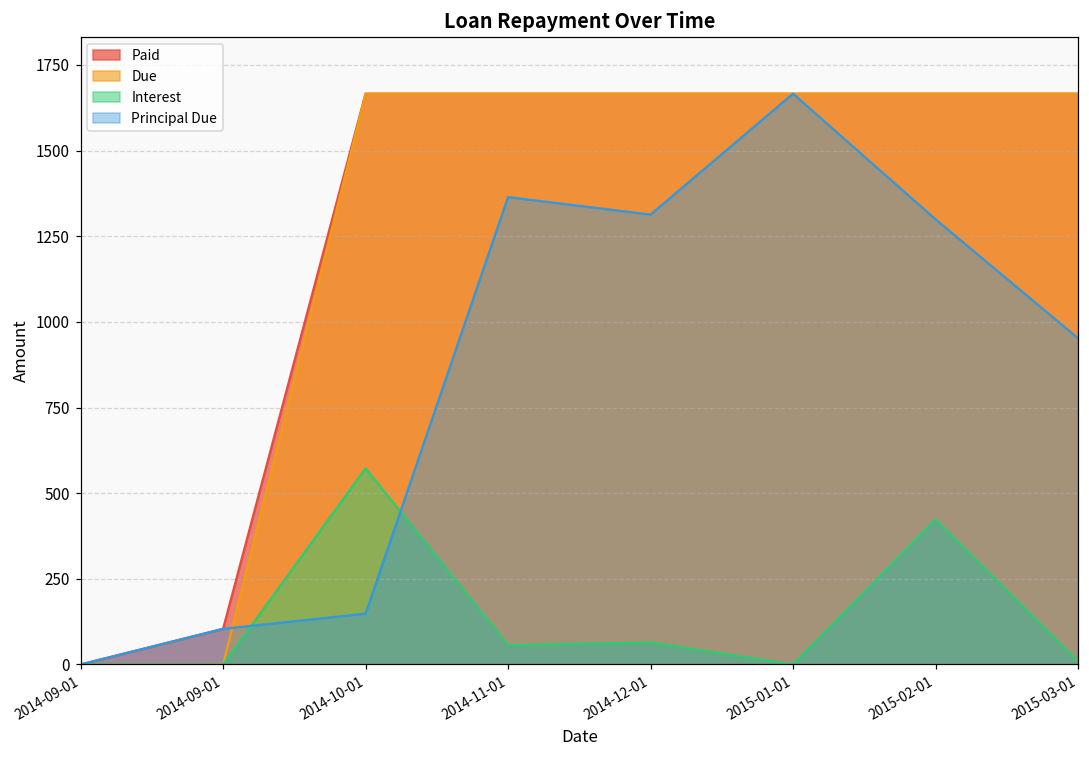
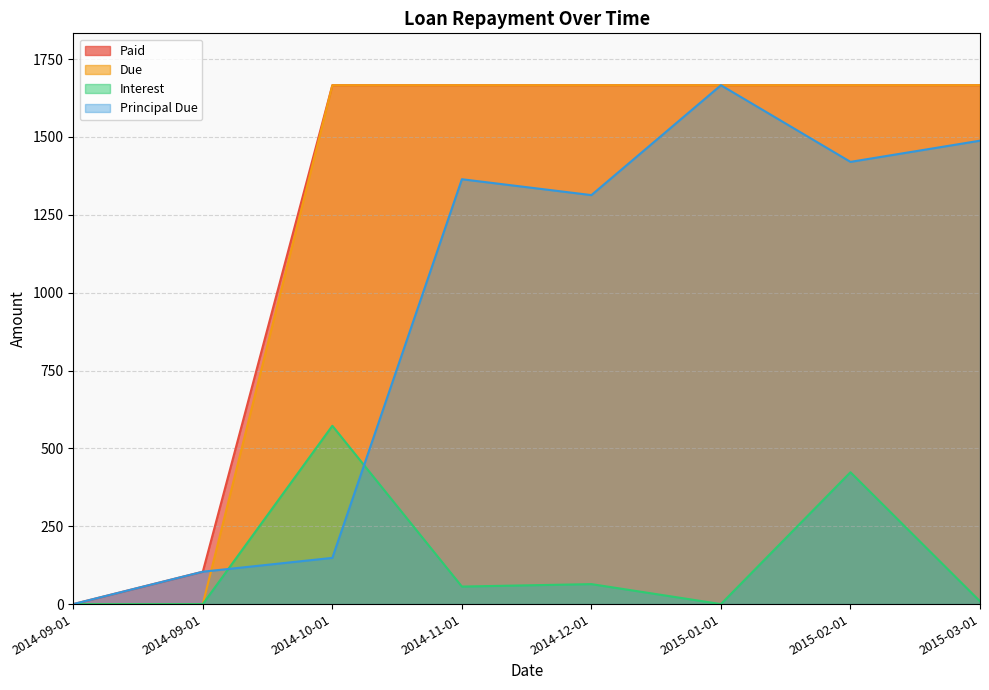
  {
    "Interest": {
      "2014-10-01": 570,
      "2014-11-01": 60,
      "2014-12-01": 60,
      "2015-01-01": 0,
      "2015-02-01": 420,
      "2015-03-01": 10
    },
    "Principal Due": {
      "2014-10-01": 150,
      "2014-11-01": 1360,
      "2014-12-01": 1310,
-     "2015-02-01": 1300,
-     "2015-03-01": 950
+     "2015-02-01": 1420,
+     "2015-03-01": 1490
    }
  }
